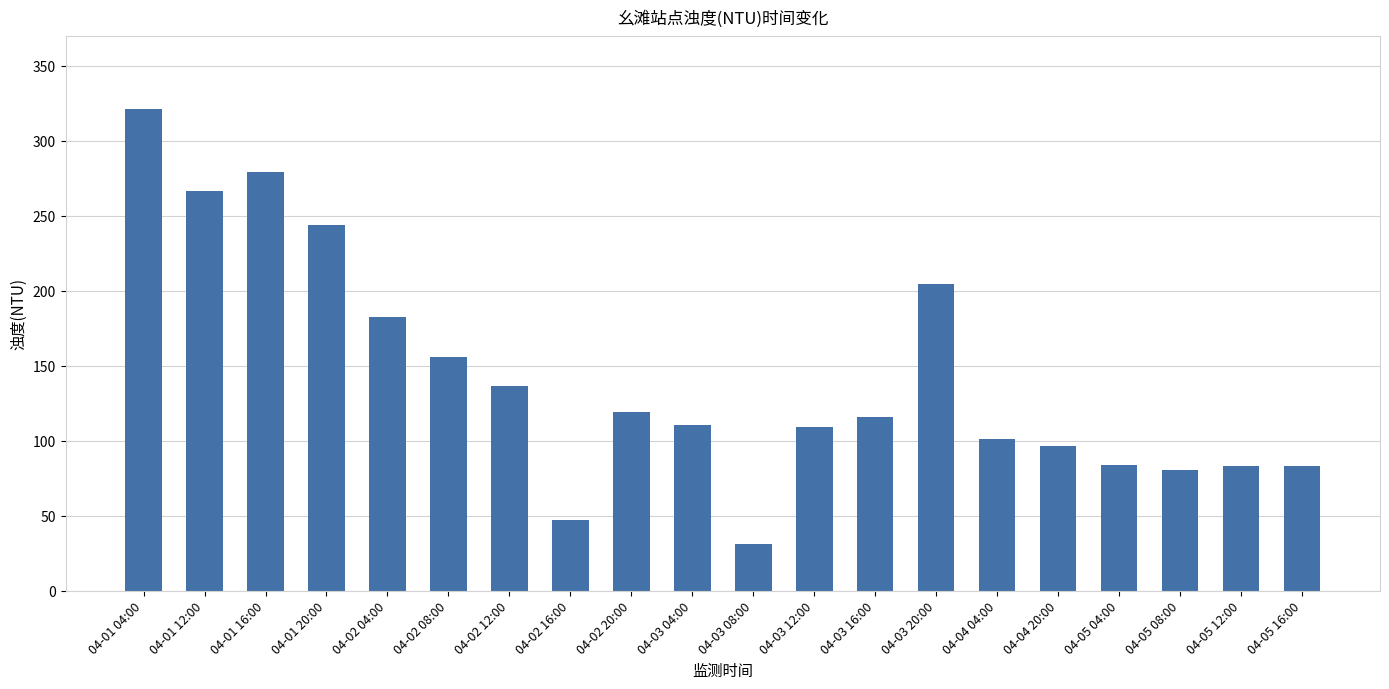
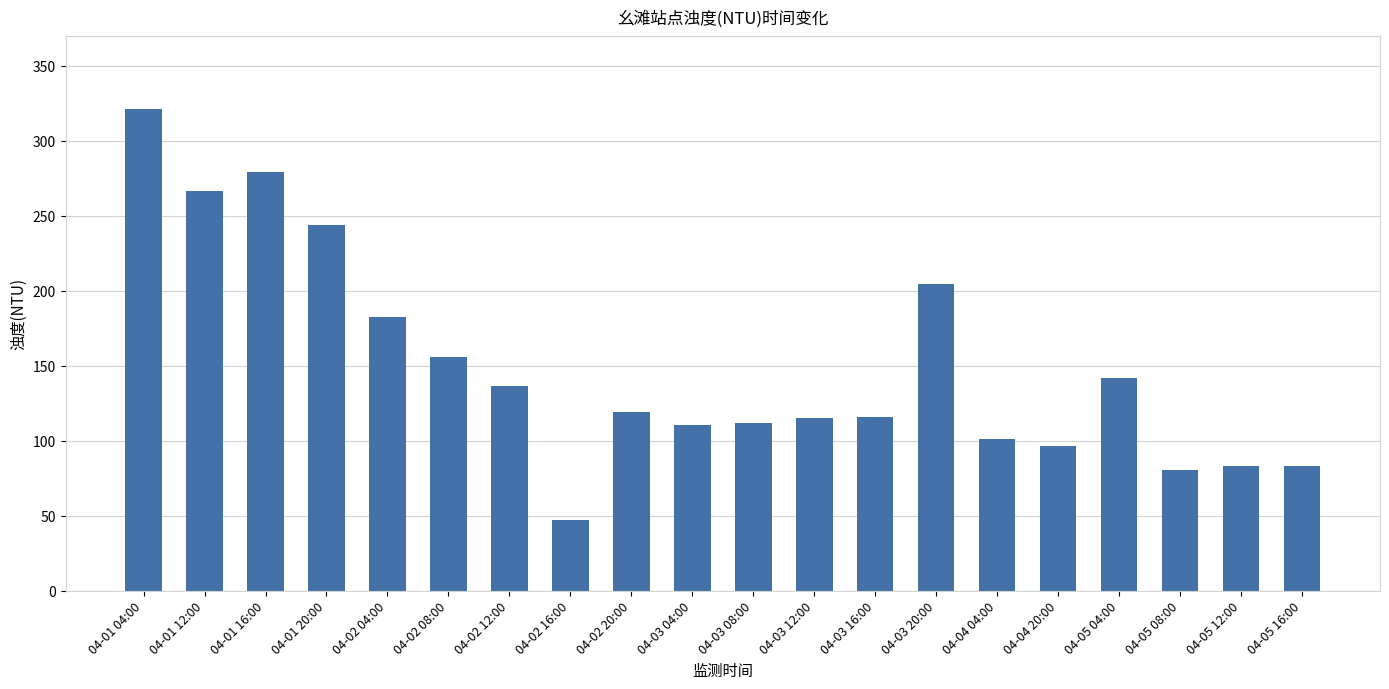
  {
    "04-01 04:00": 321,
    "04-01 12:00": 266,
    "04-01 16:00": 279,
    "04-01 20:00": 244,
    "04-02 04:00": 182,
    "04-02 08:00": 156,
    "04-02 12:00": 137,
    "04-02 16:00": 47,
    "04-02 20:00": 119,
    "04-03 04:00": 110,
-   "04-03 08:00": 31,
-   "04-03 12:00": 109,
+   "04-03 08:00": 111,
+   "04-03 12:00": 115,
    "04-03 16:00": 116,
    "04-03 20:00": 204,
    "04-04 04:00": 101,
    "04-04 20:00": 96,
-   "04-05 04:00": 84,
+   "04-05 04:00": 142,
    "04-05 08:00": 80,
    "04-05 12:00": 83,
    "04-05 16:00": 83
  }
